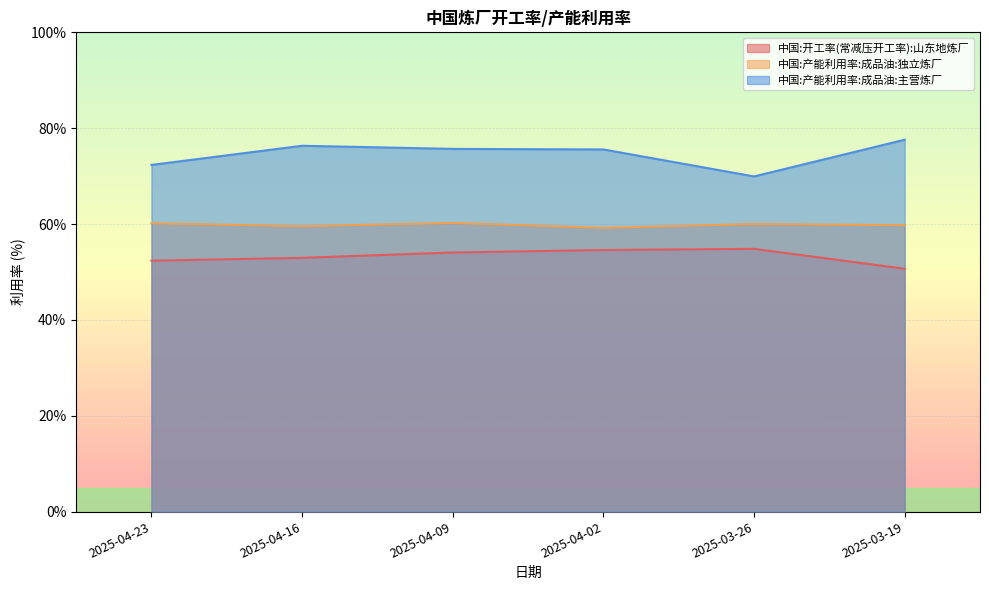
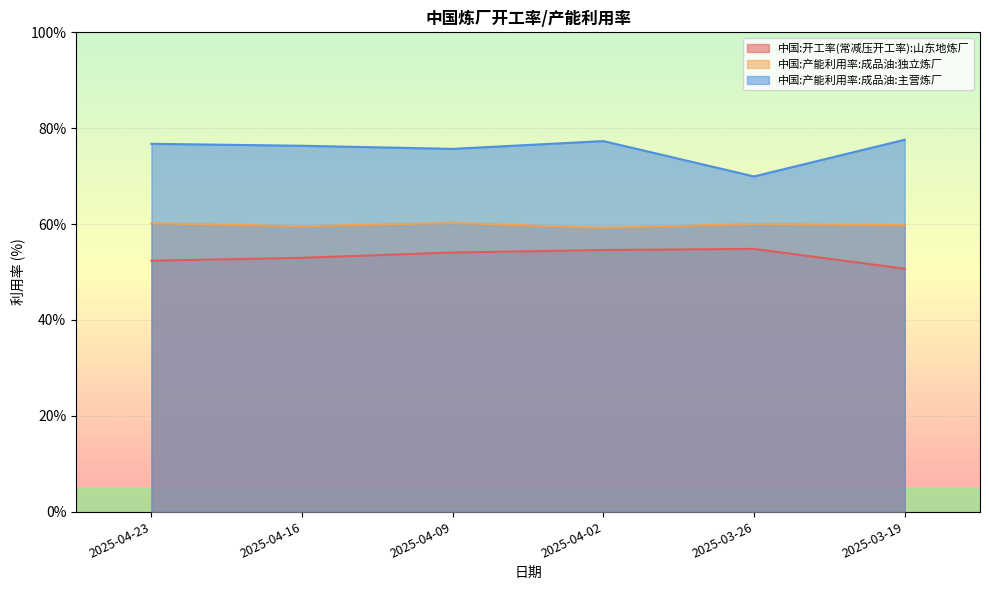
  {
    "中国:产能利用率:成品油:主营炼厂": {
-     "2025-04-23": "72%",
+     "2025-04-23": "77%",
      "2025-04-16": "76%",
      "2025-04-09": "76%",
-     "2025-04-02": "76%",
+     "2025-04-02": "77%",
      "2025-03-26": "70%",
      "2025-03-19": "78%"
    }
  }
